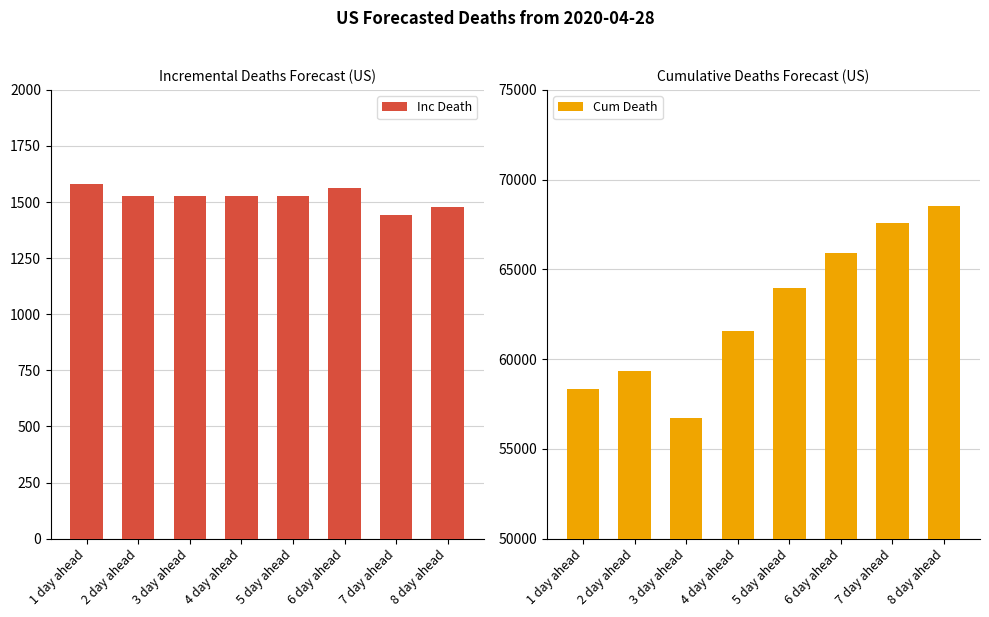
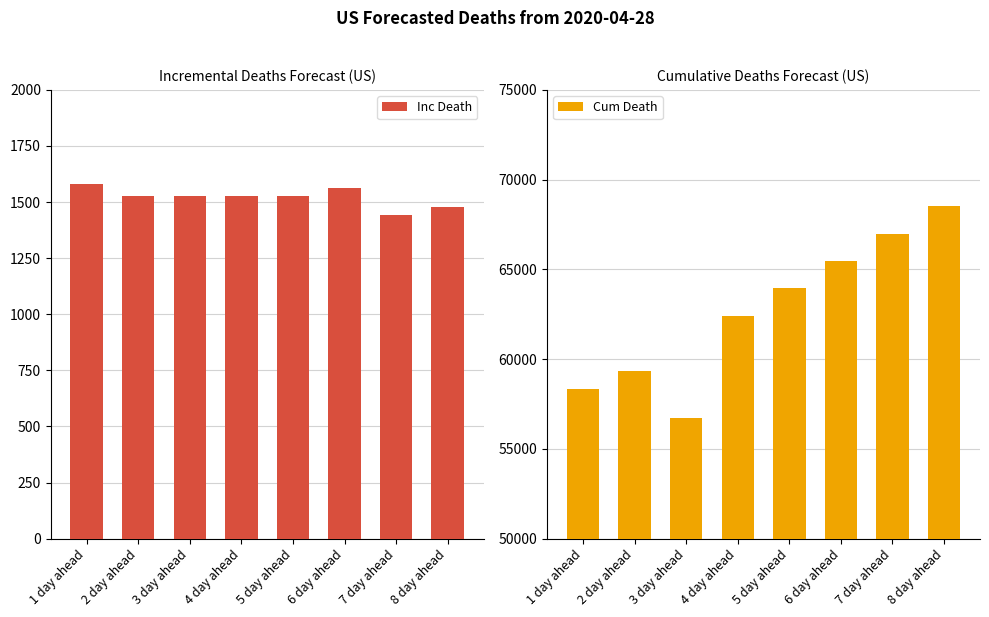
  {
    "Incremental Deaths Forecast (US)": {
      "1 day ahead": 1580,
      "2 day ahead": 1530,
      "3 day ahead": 1530,
      "4 day ahead": 1530,
      "5 day ahead": 1530,
      "6 day ahead": 1560,
      "7 day ahead": 1440,
      "8 day ahead": 1480
    },
    "Cumulative Deaths Forecast (US)": {
      "1 day ahead": 58300,
      "2 day ahead": 59400,
      "3 day ahead": 56700,
-     "4 day ahead": 61600,
+     "4 day ahead": 62400,
      "5 day ahead": 63900,
-     "6 day ahead": 65900,
-     "7 day ahead": 67600,
+     "6 day ahead": 65500,
+     "7 day ahead": 67000,
      "8 day ahead": 68500
    }
  }
